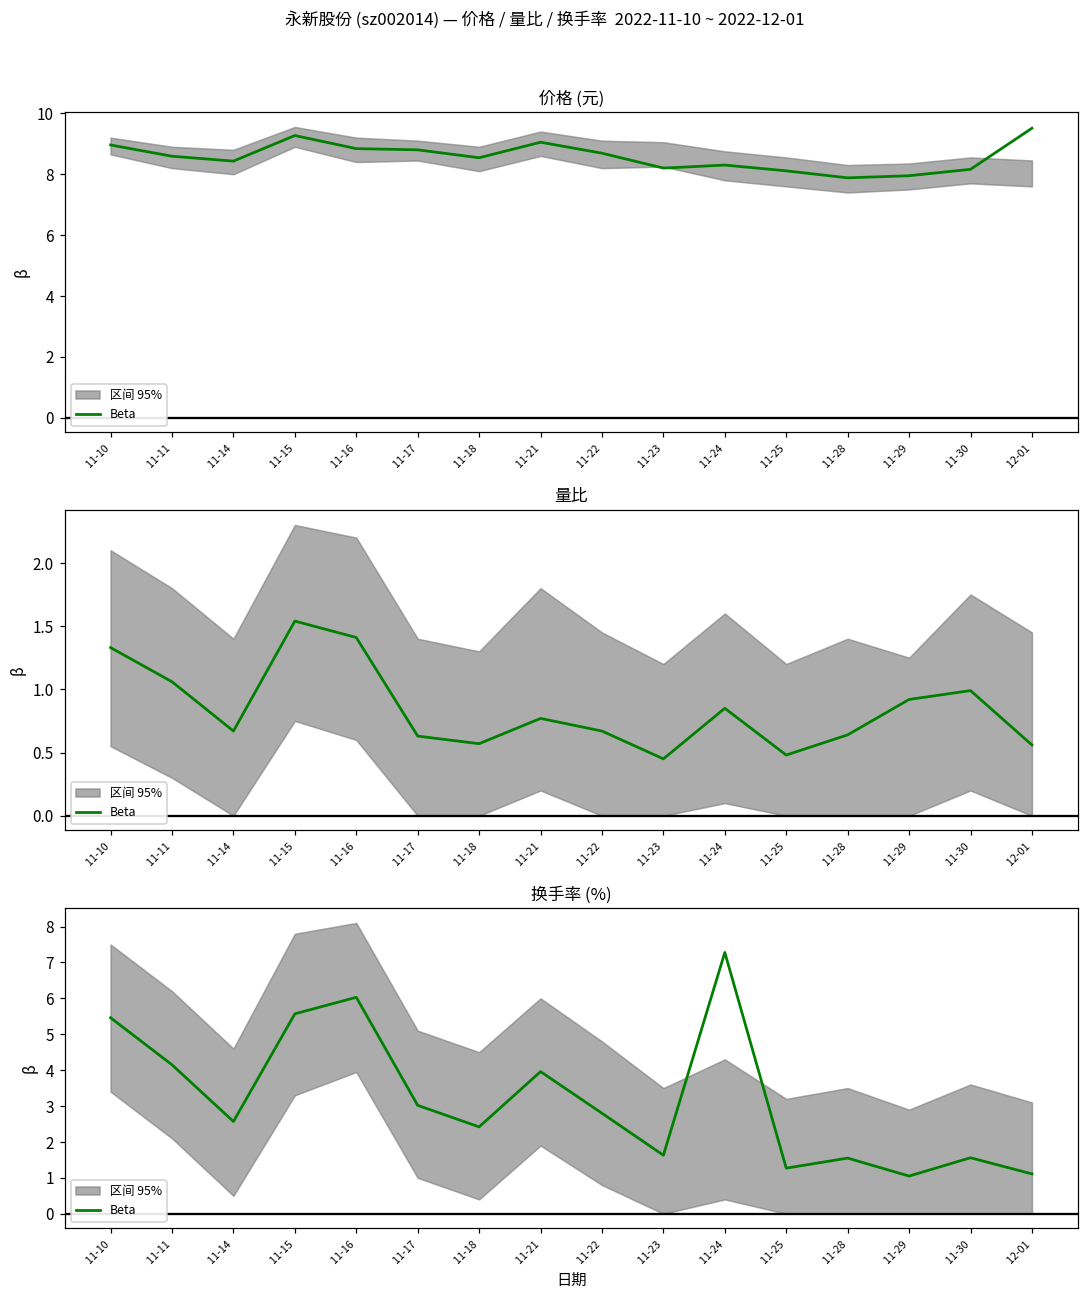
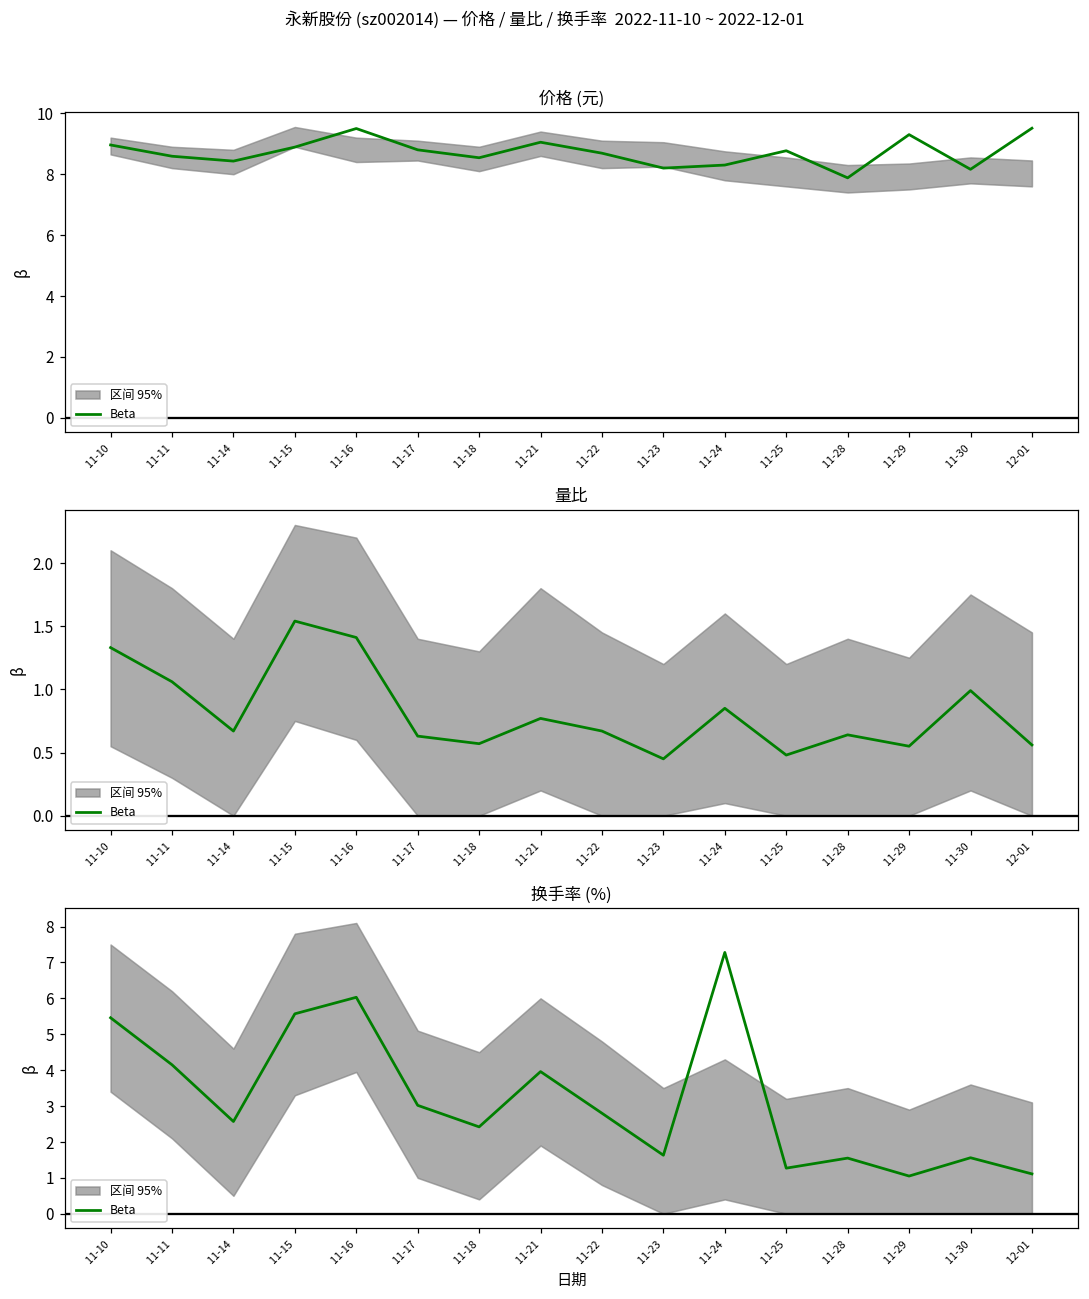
  {
    "价格 (元)": {
      "Beta": {
        "11-10": 9.0,
        "11-11": 8.6,
        "11-14": 8.4,
-       "11-15": 9.3,
-       "11-16": 8.8,
+       "11-15": 8.9,
+       "11-16": 9.5,
        "11-17": 8.8,
        "11-18": 8.5,
        "11-21": 9.1,
        "11-22": 8.7,
        "11-23": 8.2,
        "11-24": 8.3,
-       "11-25": 8.1,
+       "11-25": 8.8,
        "11-28": 7.9,
-       "11-29": 8.0,
+       "11-29": 9.3,
        "11-30": 8.2,
        "12-01": 9.5
      }
    },
    "量比": {
      "Beta": {
        "11-10": 1.33,
        "11-11": 1.06,
        "11-14": 0.67,
        "11-15": 1.54,
        "11-16": 1.41,
        "11-17": 0.63,
        "11-18": 0.57,
        "11-21": 0.77,
        "11-22": 0.67,
        "11-23": 0.45,
        "11-24": 0.85,
        "11-25": 0.48,
        "11-28": 0.64,
-       "11-29": 0.92,
+       "11-29": 0.55,
        "11-30": 0.99,
        "12-01": 0.56
      }
    },
    "换手率 (%)": {
      "Beta": {
        "11-10": 5.5,
        "11-11": 4.2,
        "11-14": 2.6,
        "11-15": 5.6,
        "11-16": 6.0,
        "11-17": 3.0,
        "11-18": 2.4,
        "11-21": 4.0,
        "11-22": 2.8,
        "11-23": 1.6,
        "11-24": 7.3,
        "11-25": 1.3,
        "11-28": 1.6,
        "11-29": 1.1,
        "11-30": 1.6,
        "12-01": 1.1
      }
    }
  }
